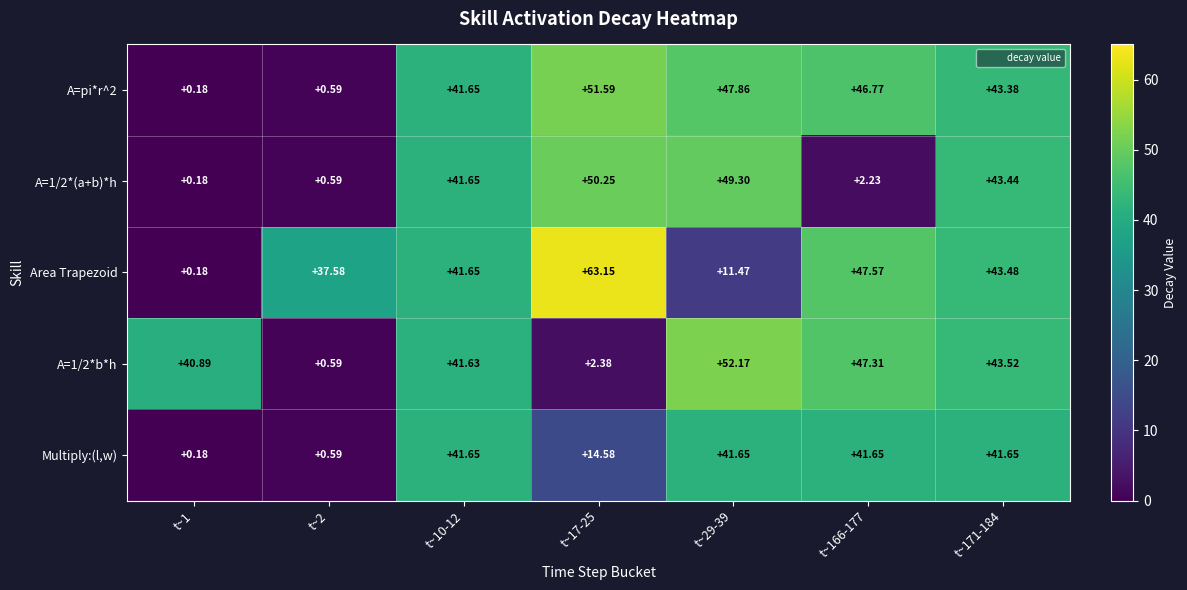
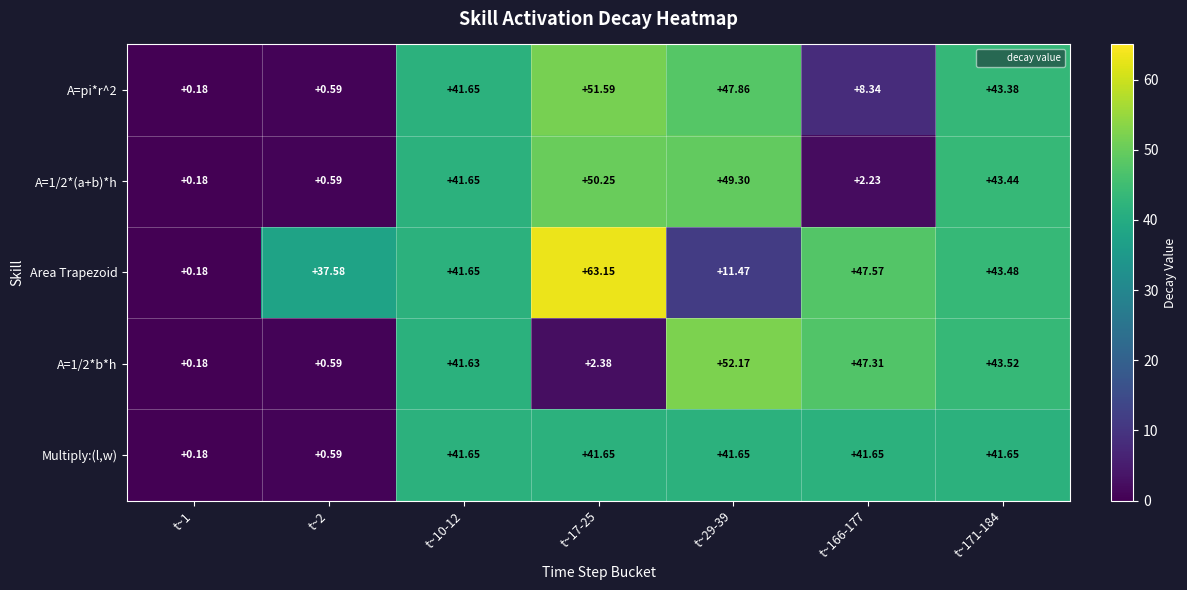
  {
    "A=pi*r^2": {
      "t~1": "+0.18",
      "t~2": "+0.59",
      "t~10-12": "+41.65",
      "t~17-25": "+51.59",
      "t~29-39": "+47.86",
-     "t~166-177": "+46.77",
+     "t~166-177": "+8.34",
      "t~171-184": "+43.38"
    },
    "A=1/2*(a+b)*h": {
      "t~1": "+0.18",
      "t~2": "+0.59",
      "t~10-12": "+41.65",
      "t~17-25": "+50.25",
      "t~29-39": "+49.30",
      "t~166-177": "+2.23",
      "t~171-184": "+43.44"
    },
    "Area Trapezoid": {
      "t~1": "+0.18",
      "t~2": "+37.58",
      "t~10-12": "+41.65",
      "t~17-25": "+63.15",
      "t~29-39": "+11.47",
      "t~166-177": "+47.57",
      "t~171-184": "+43.48"
    },
    "A=1/2*b*h": {
-     "t~1": "+40.89",
+     "t~1": "+0.18",
      "t~2": "+0.59",
      "t~10-12": "+41.63",
      "t~17-25": "+2.38",
      "t~29-39": "+52.17",
      "t~166-177": "+47.31",
      "t~171-184": "+43.52"
    },
    "Multiply:(l,w)": {
      "t~1": "+0.18",
      "t~2": "+0.59",
      "t~10-12": "+41.65",
-     "t~17-25": "+14.58",
+     "t~17-25": "+41.65",
      "t~29-39": "+41.65",
      "t~166-177": "+41.65",
      "t~171-184": "+41.65"
    }
  }
